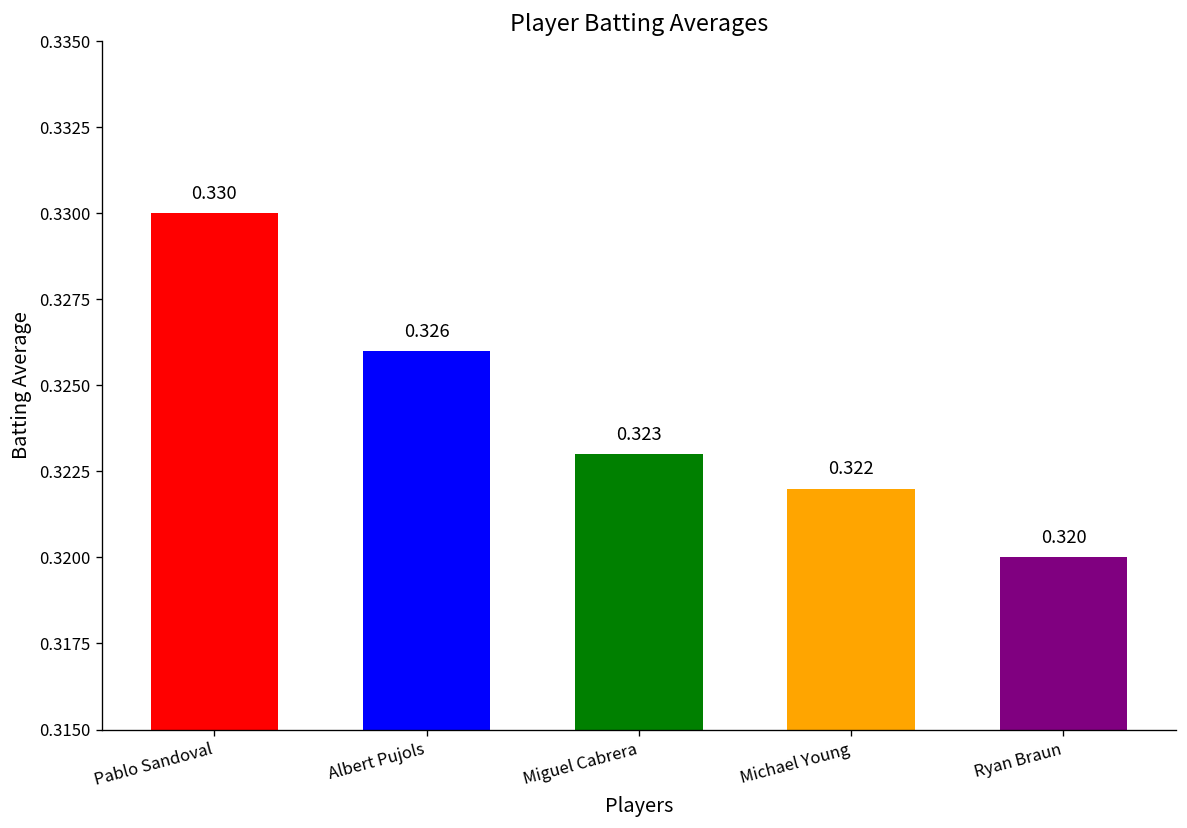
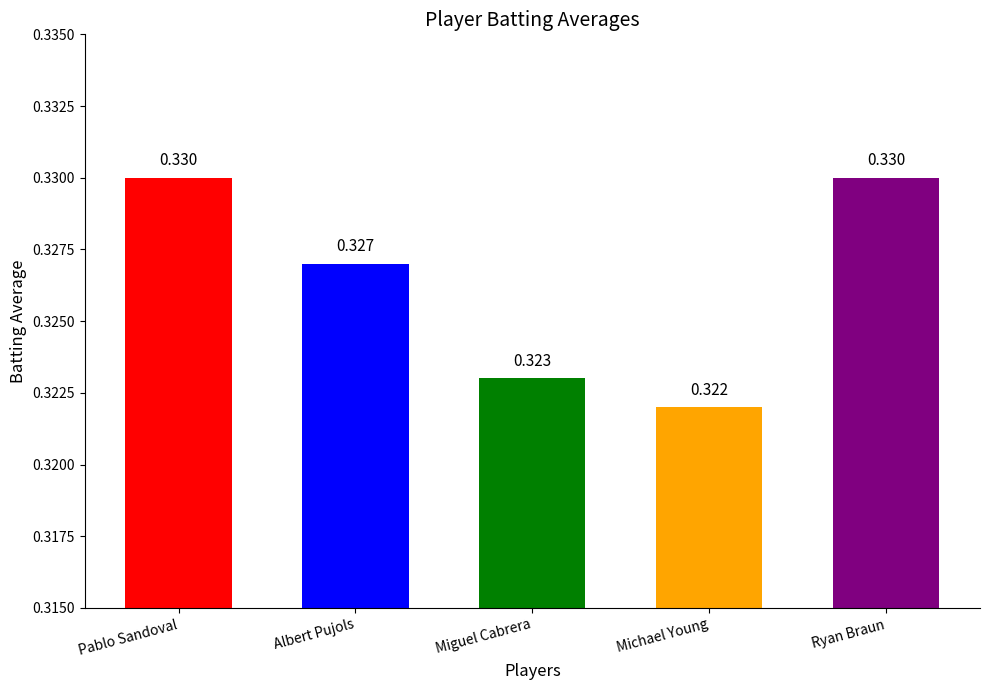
  {
    "Pablo Sandoval": 0.330,
-   "Albert Pujols": 0.326,
+   "Albert Pujols": 0.327,
    "Miguel Cabrera": 0.323,
    "Michael Young": 0.322,
-   "Ryan Braun": 0.320
+   "Ryan Braun": 0.330
  }
